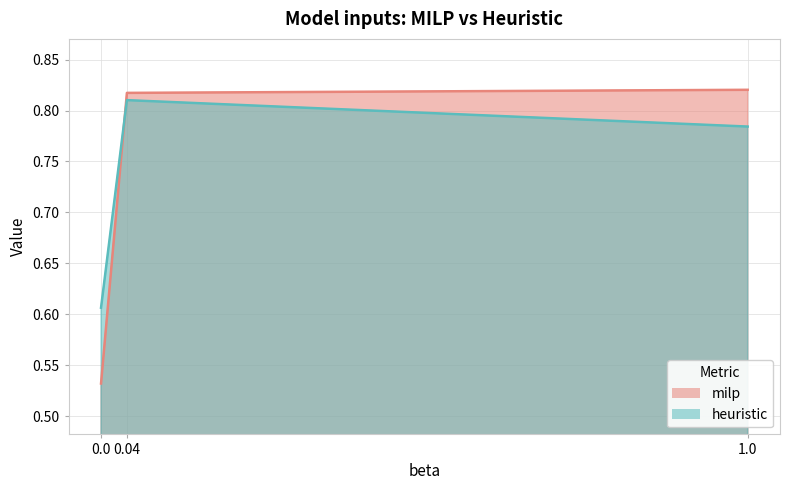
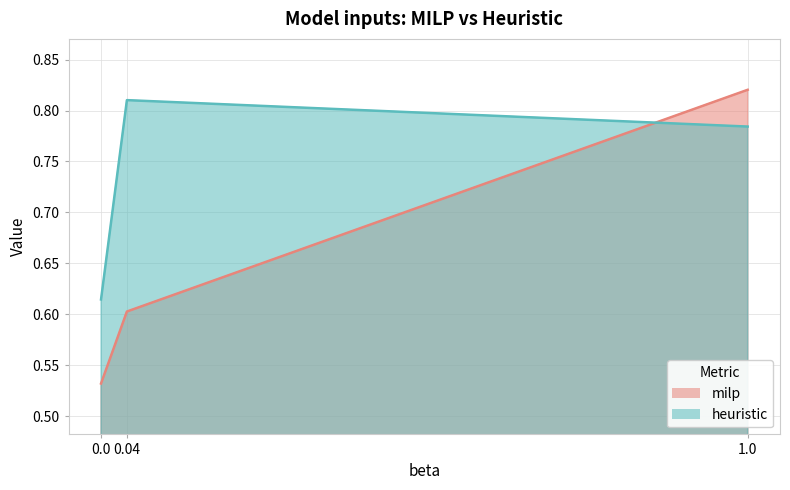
  {
    "milp": {
      "0.0": 0.532,
-     "0.04": 0.817,
+     "0.04": 0.603,
      "1.0": 0.820
    },
    "heuristic": {
-     "0.0": 0.606,
+     "0.0": 0.615,
      "0.04": 0.810,
      "1.0": 0.784
    }
  }
